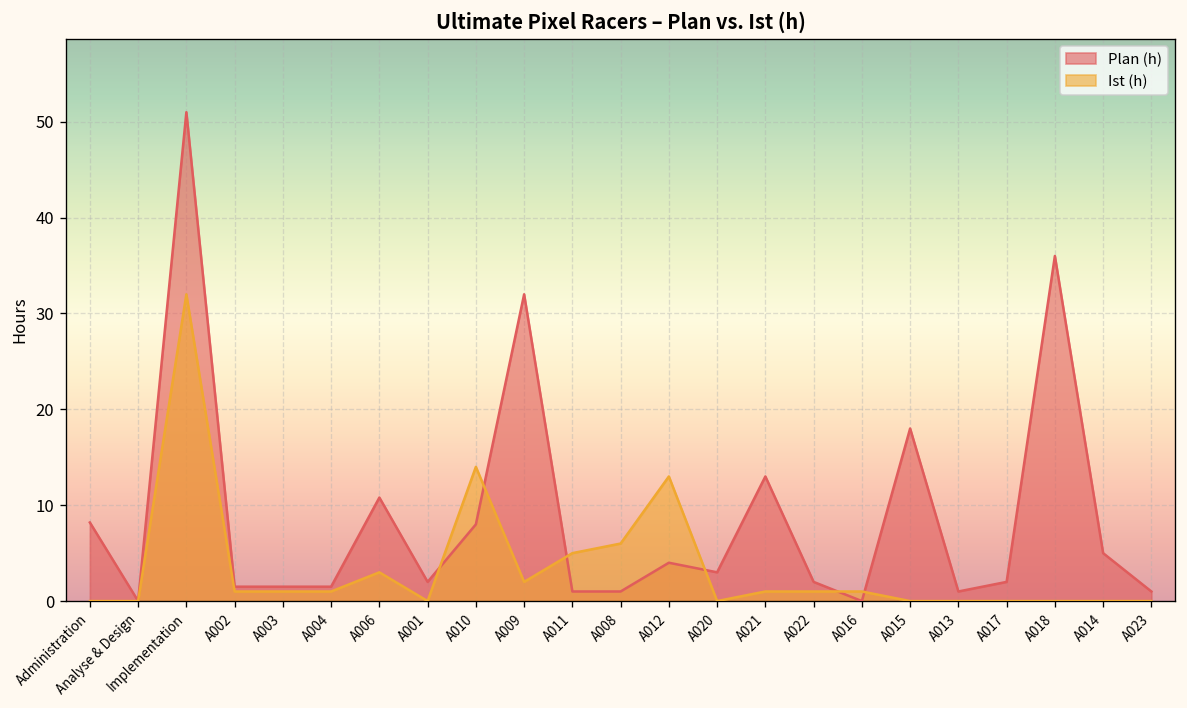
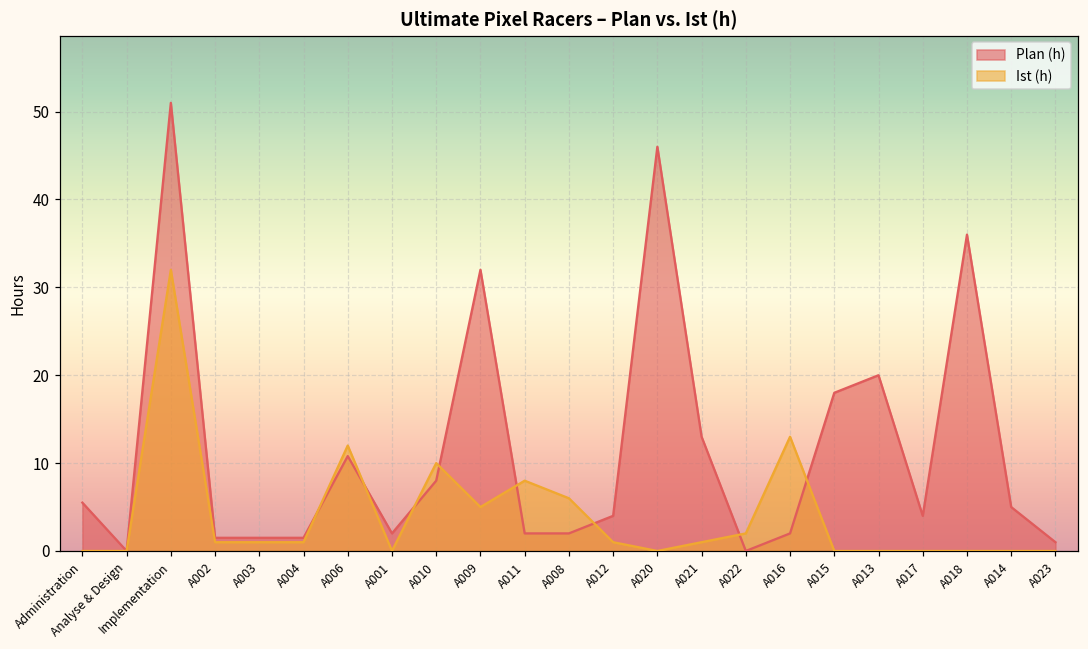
  {
    "Plan (h)": {
-     "Administration": 8,
+     "Administration": 6,
      "Implementation": 51,
      "A002": 2,
      "A003": 2,
      "A004": 2,
      "A006": 11,
      "A001": 2,
      "A010": 8,
      "A009": 32,
-     "A011": 1,
-     "A008": 1,
+     "A011": 2,
+     "A008": 2,
      "A012": 4,
-     "A020": 3,
+     "A020": 46,
      "A021": 13,
-     "A022": 2,
-     "A016": 0,
+     "A022": 0,
+     "A016": 2,
      "A015": 18,
-     "A013": 1,
-     "A017": 2,
+     "A013": 20,
+     "A017": 4,
      "A018": 36,
      "A014": 5,
      "A023": 1
    },
    "Ist (h)": {
      "Administration": 0,
      "Implementation": 32,
      "A002": 1,
      "A003": 1,
      "A004": 1,
-     "A006": 3,
+     "A006": 12,
      "A001": 0,
-     "A010": 14,
-     "A009": 2,
-     "A011": 5,
+     "A010": 10,
+     "A009": 5,
+     "A011": 8,
      "A008": 6,
-     "A012": 13,
+     "A012": 1,
      "A020": 0,
      "A021": 1,
-     "A022": 1,
-     "A016": 1,
+     "A022": 2,
+     "A016": 13,
      "A015": 0,
      "A013": 0,
      "A017": 0,
      "A018": 0,
      "A014": 0,
      "A023": 0
    }
  }
